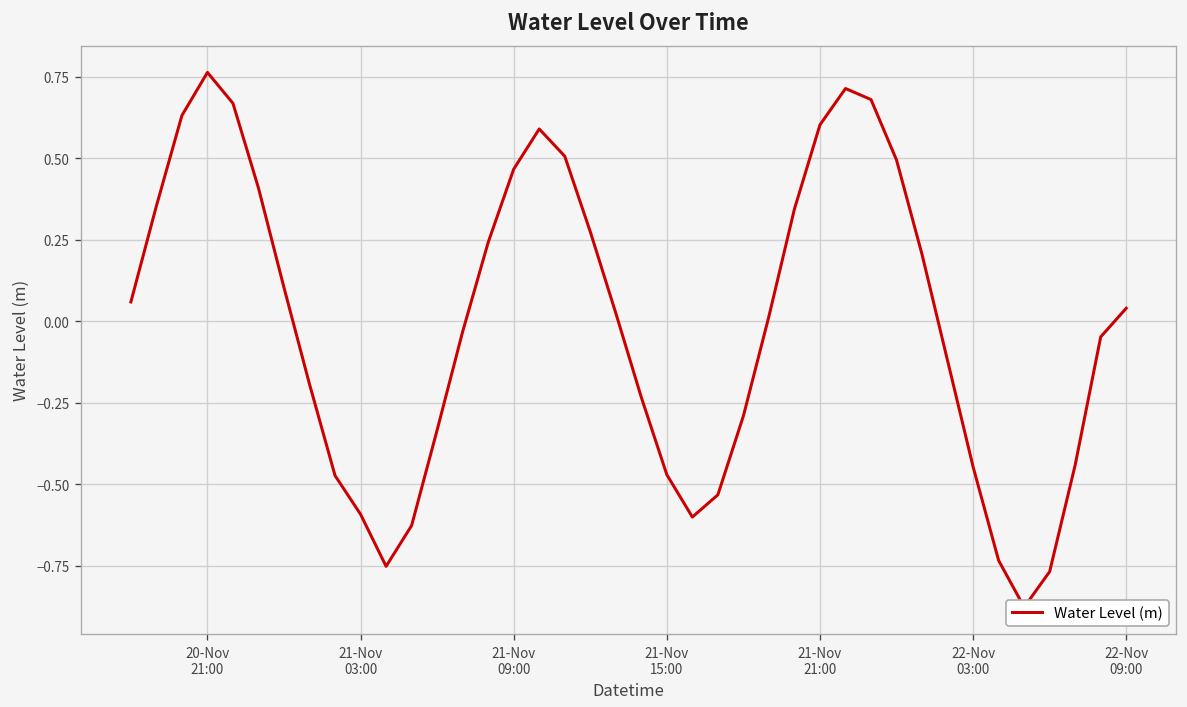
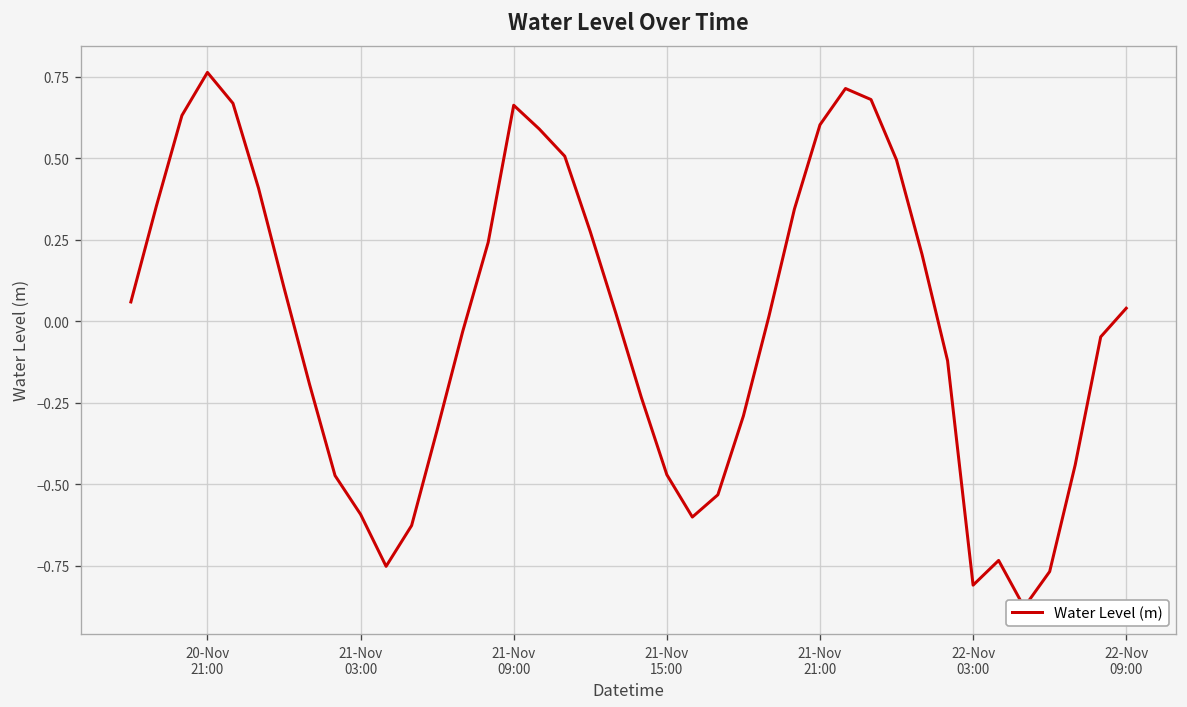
  {
    "20-Nov 21:00": 0.76,
    "21-Nov 03:00": -0.59,
-   "21-Nov 09:00": 0.47,
+   "21-Nov 09:00": 0.66,
    "21-Nov 15:00": -0.47,
    "21-Nov 21:00": 0.60,
-   "22-Nov 03:00": -0.45,
+   "22-Nov 03:00": -0.81,
    "22-Nov 09:00": 0.04
  }
